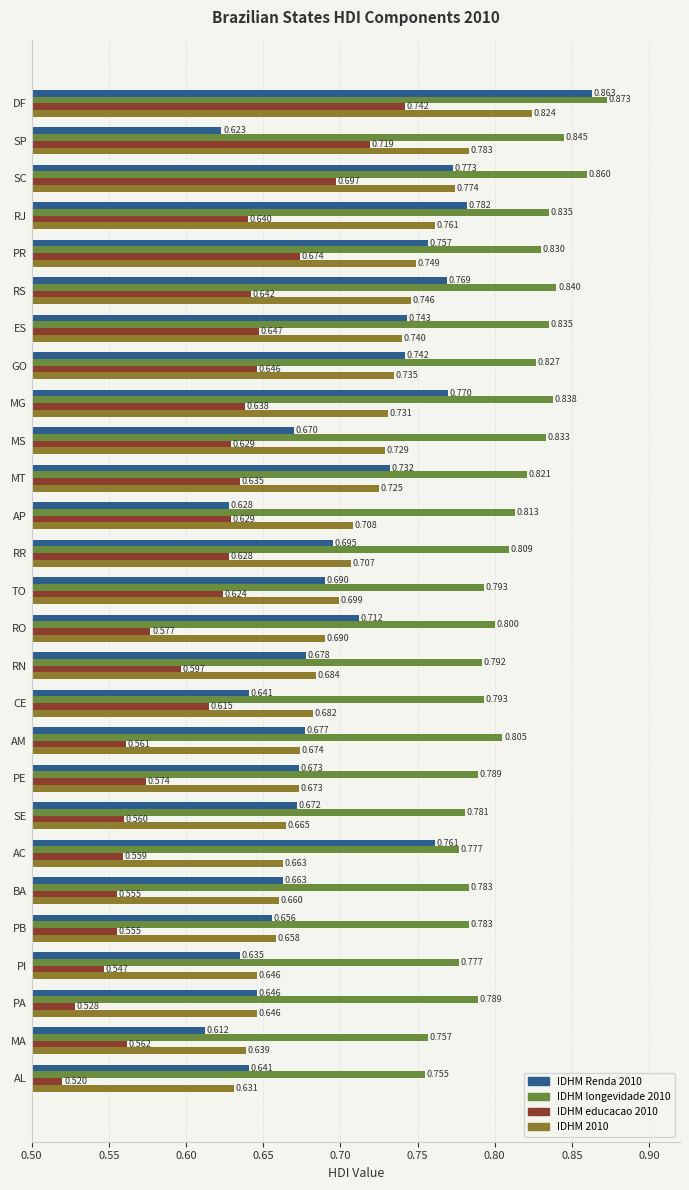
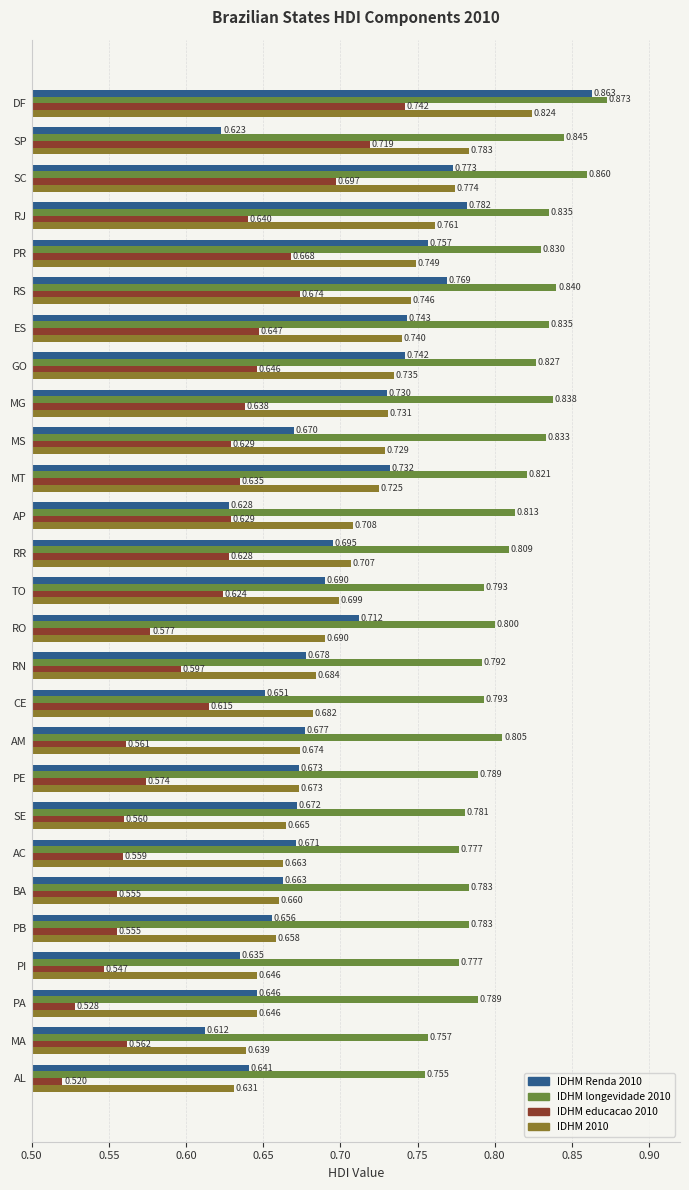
  {
    "IDHM Renda 2010": {
      "DF": 0.863,
      "SP": 0.623,
      "SC": 0.773,
      "RJ": 0.782,
      "PR": 0.757,
      "RS": 0.769,
      "ES": 0.743,
      "GO": 0.742,
-     "MG": 0.770,
+     "MG": 0.730,
      "MS": 0.670,
      "MT": 0.732,
      "AP": 0.628,
      "RR": 0.695,
      "TO": 0.690,
      "RO": 0.712,
      "RN": 0.678,
-     "CE": 0.641,
+     "CE": 0.651,
      "AM": 0.677,
      "PE": 0.673,
      "SE": 0.672,
-     "AC": 0.761,
+     "AC": 0.671,
      "BA": 0.663,
      "PB": 0.656,
      "PI": 0.635,
      "PA": 0.646,
      "MA": 0.612,
      "AL": 0.641
    },
    "IDHM educacao 2010": {
      "DF": 0.742,
      "SP": 0.719,
      "SC": 0.697,
      "RJ": 0.640,
-     "PR": 0.674,
-     "RS": 0.642,
+     "PR": 0.668,
+     "RS": 0.674,
      "ES": 0.647,
      "GO": 0.646,
      "MG": 0.638,
      "MS": 0.629,
      "MT": 0.635,
      "AP": 0.629,
      "RR": 0.628,
      "TO": 0.624,
      "RO": 0.577,
      "RN": 0.597,
      "CE": 0.615,
      "AM": 0.561,
      "PE": 0.574,
      "SE": 0.560,
      "AC": 0.559,
      "BA": 0.555,
      "PB": 0.555,
      "PI": 0.547,
      "PA": 0.528,
      "MA": 0.562,
      "AL": 0.520
    }
  }
